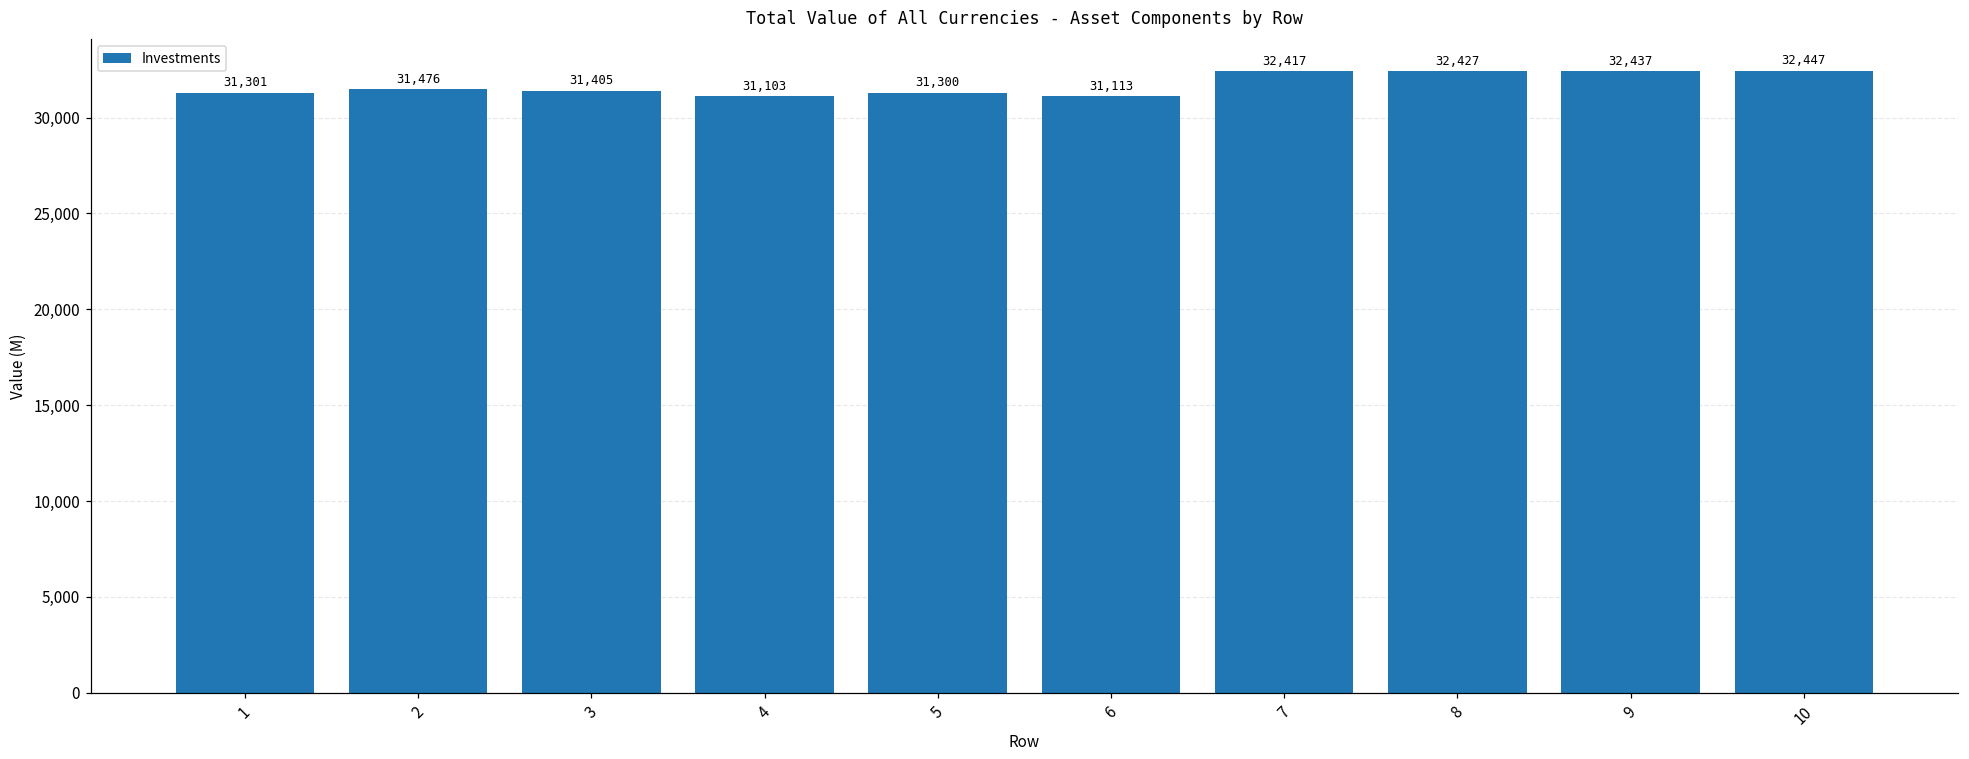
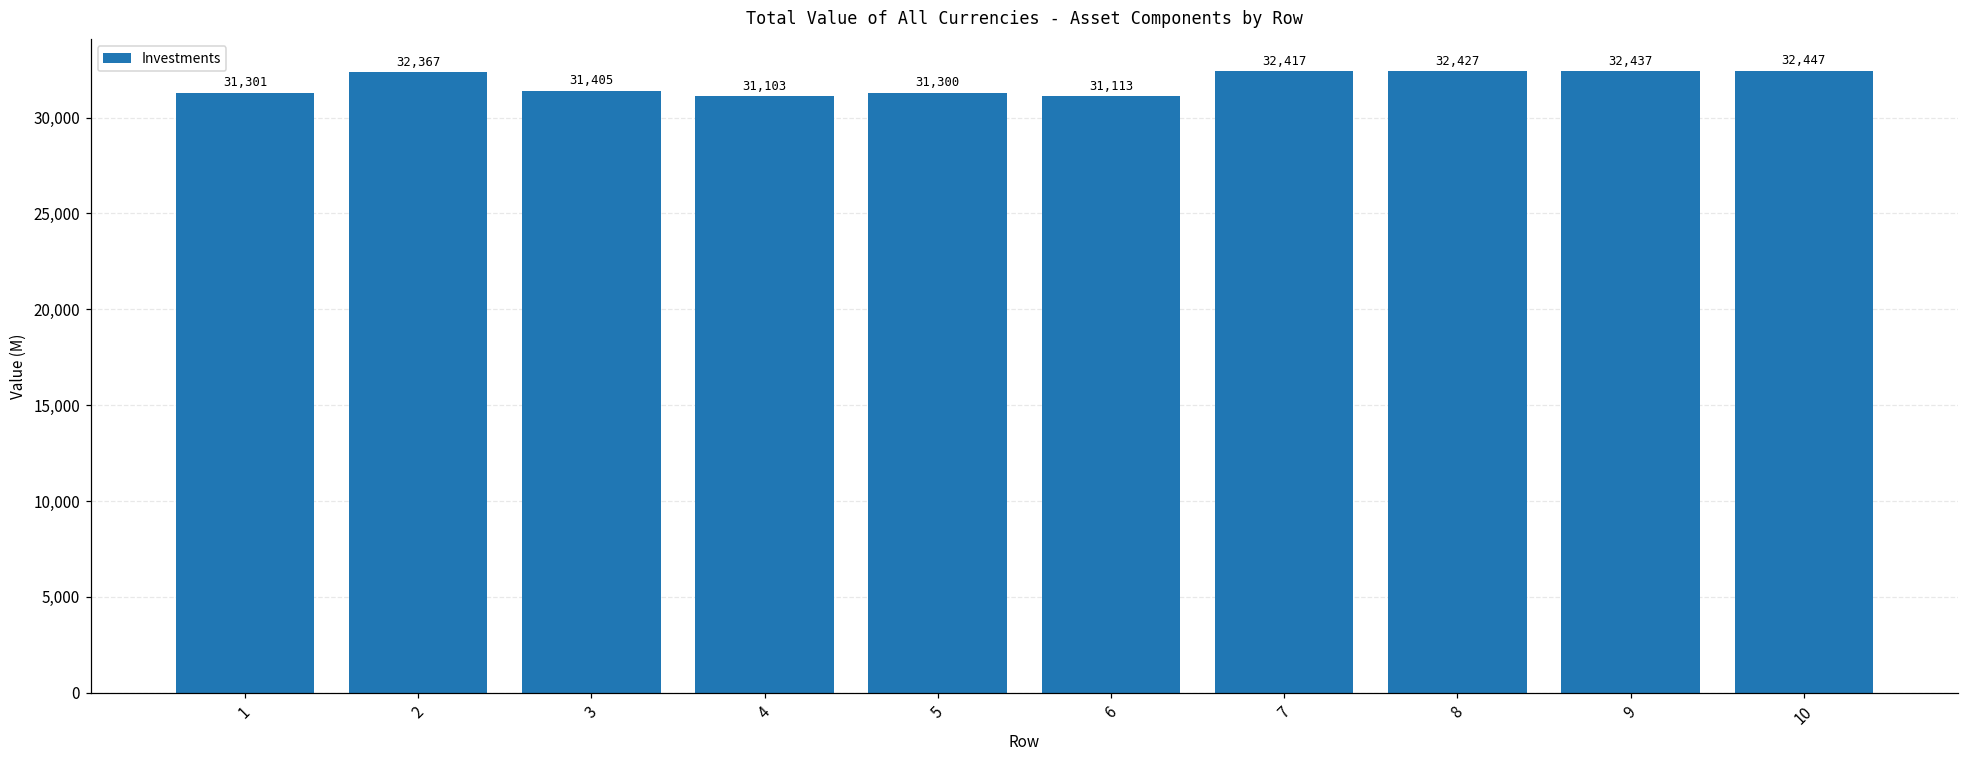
  {
    "1": "31,301",
-   "2": "31,476",
+   "2": "32,367",
    "3": "31,405",
    "4": "31,103",
    "5": "31,300",
    "6": "31,113",
    "7": "32,417",
    "8": "32,427",
    "9": "32,437",
    "10": "32,447"
  }
